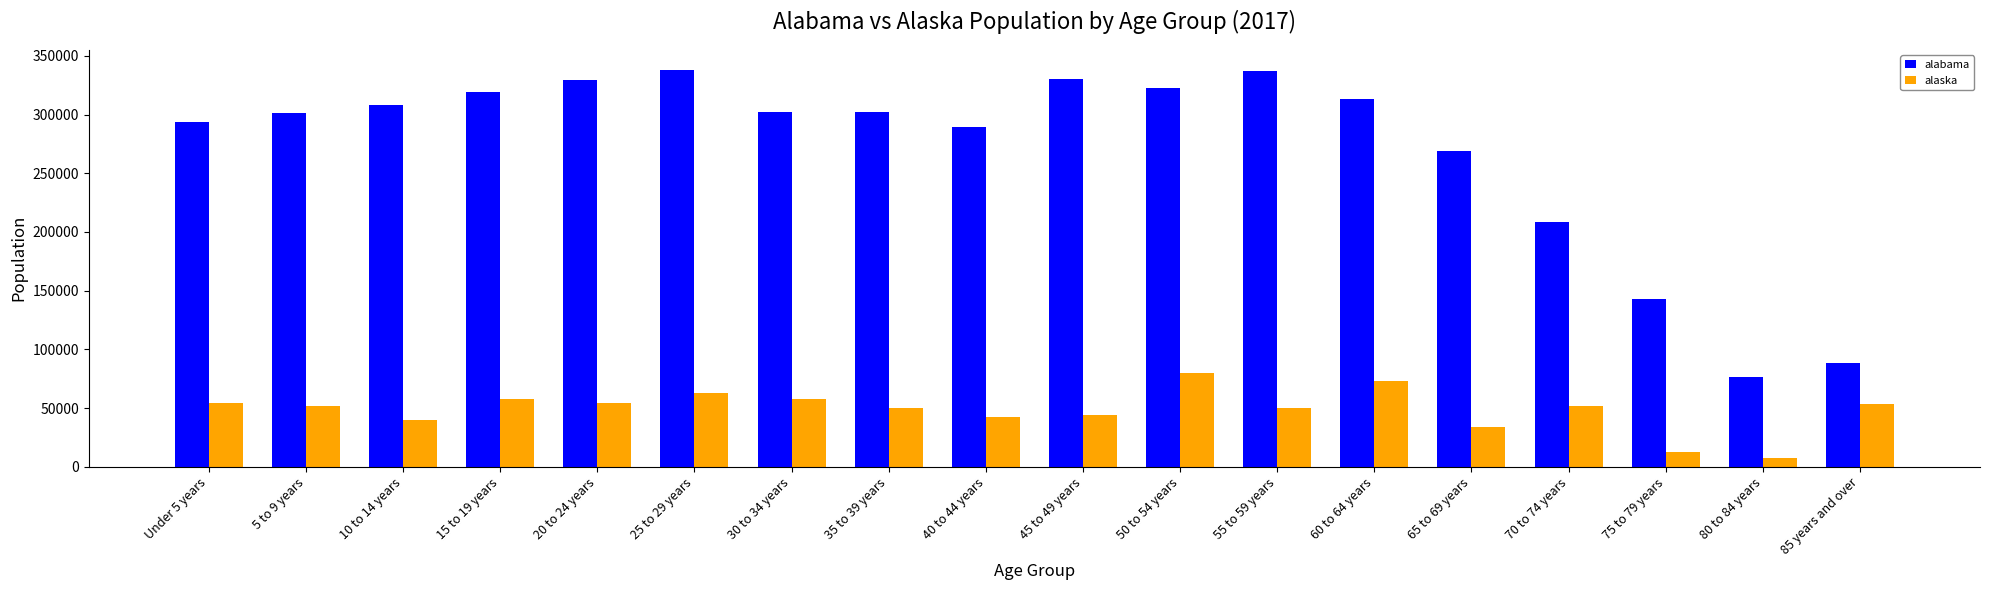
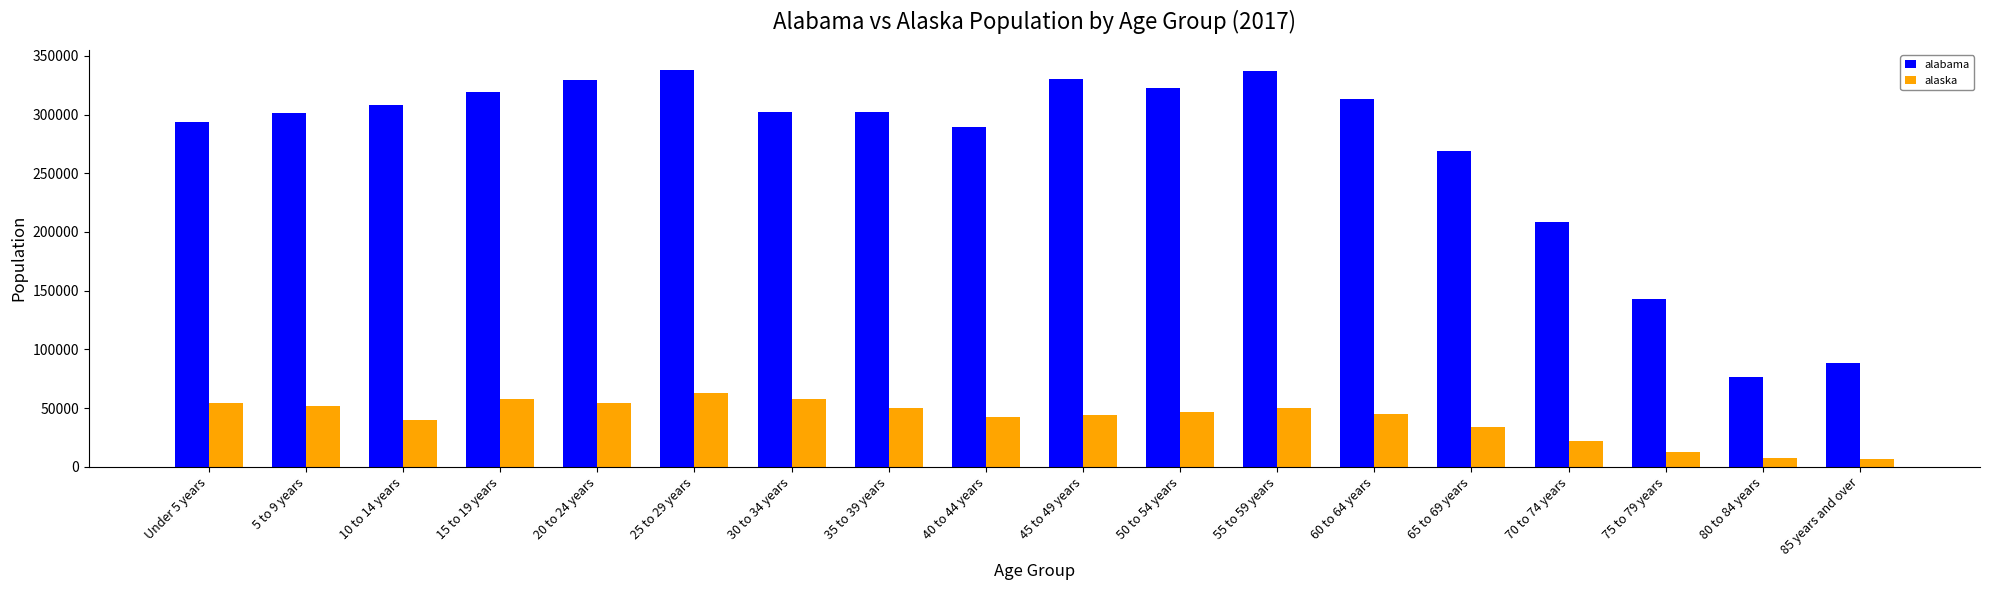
  {
    "alabama": {
      "Under 5 years": 294000,
      "5 to 9 years": 301000,
      "10 to 14 years": 308000,
      "15 to 19 years": 319000,
      "20 to 24 years": 330000,
      "25 to 29 years": 338000,
      "30 to 34 years": 302000,
      "35 to 39 years": 302000,
      "40 to 44 years": 290000,
      "45 to 49 years": 330000,
      "50 to 54 years": 323000,
      "55 to 59 years": 337000,
      "60 to 64 years": 313000,
      "65 to 69 years": 269000,
      "70 to 74 years": 209000,
      "75 to 79 years": 143000,
      "80 to 84 years": 76000,
      "85 years and over": 88000
    },
    "alaska": {
      "Under 5 years": 54000,
      "5 to 9 years": 52000,
      "10 to 14 years": 40000,
      "15 to 19 years": 58000,
      "20 to 24 years": 55000,
      "25 to 29 years": 63000,
      "30 to 34 years": 57000,
      "35 to 39 years": 50000,
      "40 to 44 years": 43000,
      "45 to 49 years": 44000,
-     "50 to 54 years": 80000,
+     "50 to 54 years": 47000,
      "55 to 59 years": 50000,
-     "60 to 64 years": 73000,
+     "60 to 64 years": 45000,
      "65 to 69 years": 34000,
-     "70 to 74 years": 52000,
+     "70 to 74 years": 22000,
      "75 to 79 years": 13000,
      "80 to 84 years": 7000,
-     "85 years and over": 54000
+     "85 years and over": 7000
    }
  }
